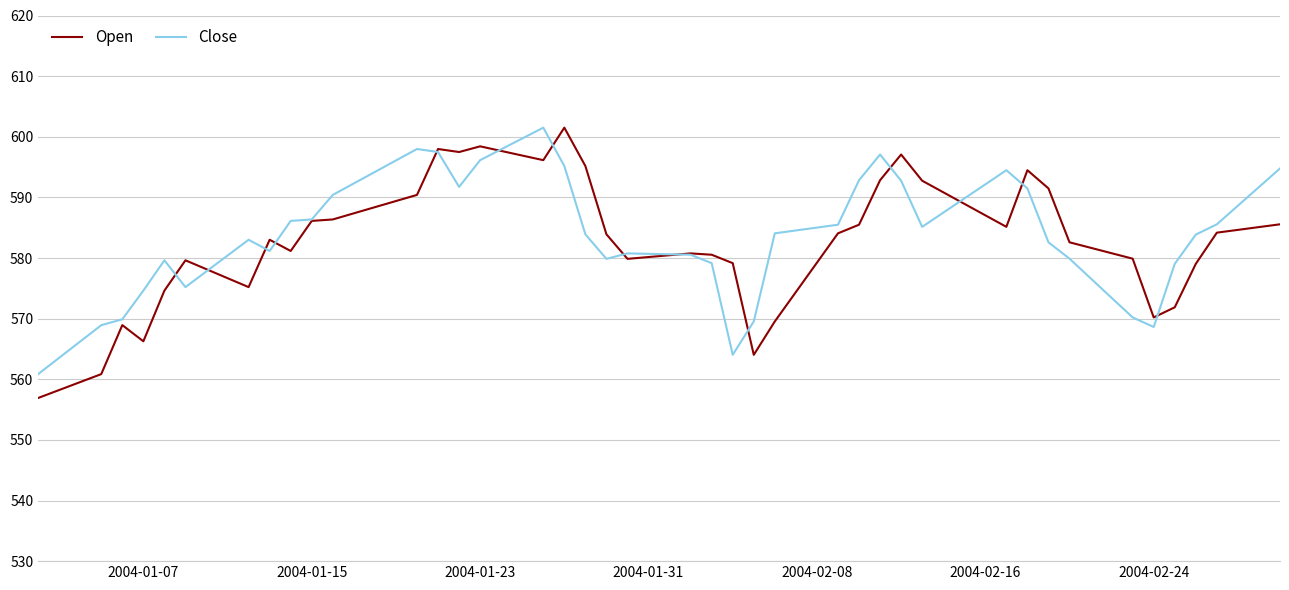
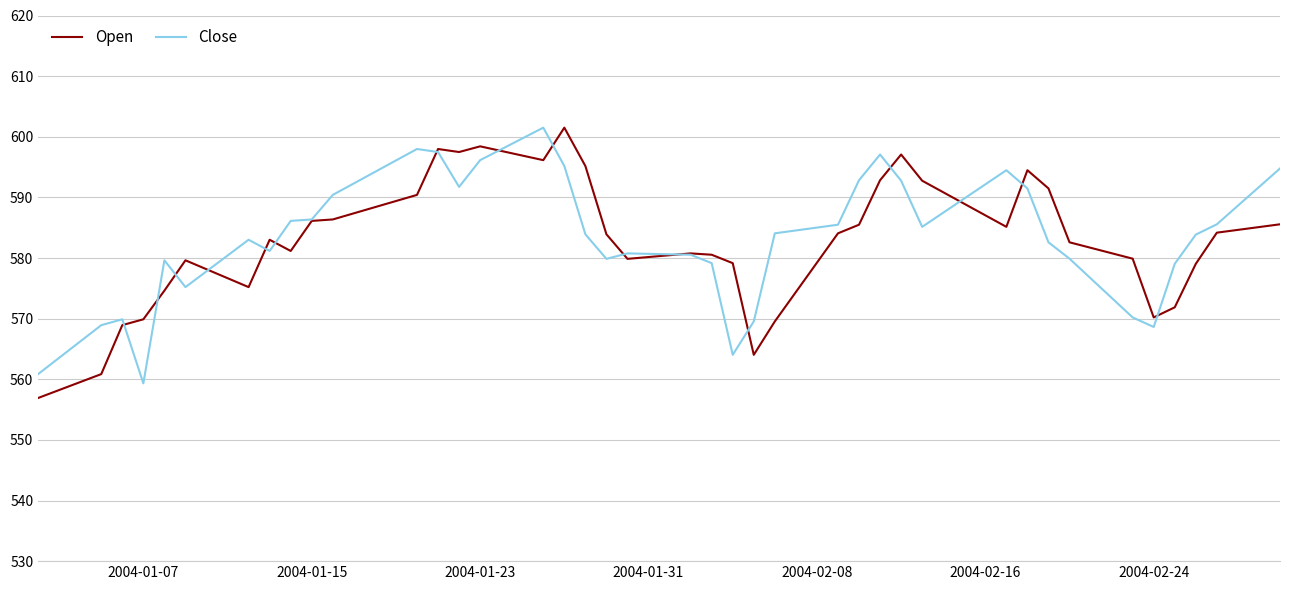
  {
    "Open": {
-     "2004-01-07": 566,
+     "2004-01-07": 570,
      "2004-01-23": 598,
      "2004-02-24": 570
    },
    "Close": {
-     "2004-01-07": 575,
+     "2004-01-07": 559,
      "2004-01-23": 596,
      "2004-02-24": 569
    }
  }
